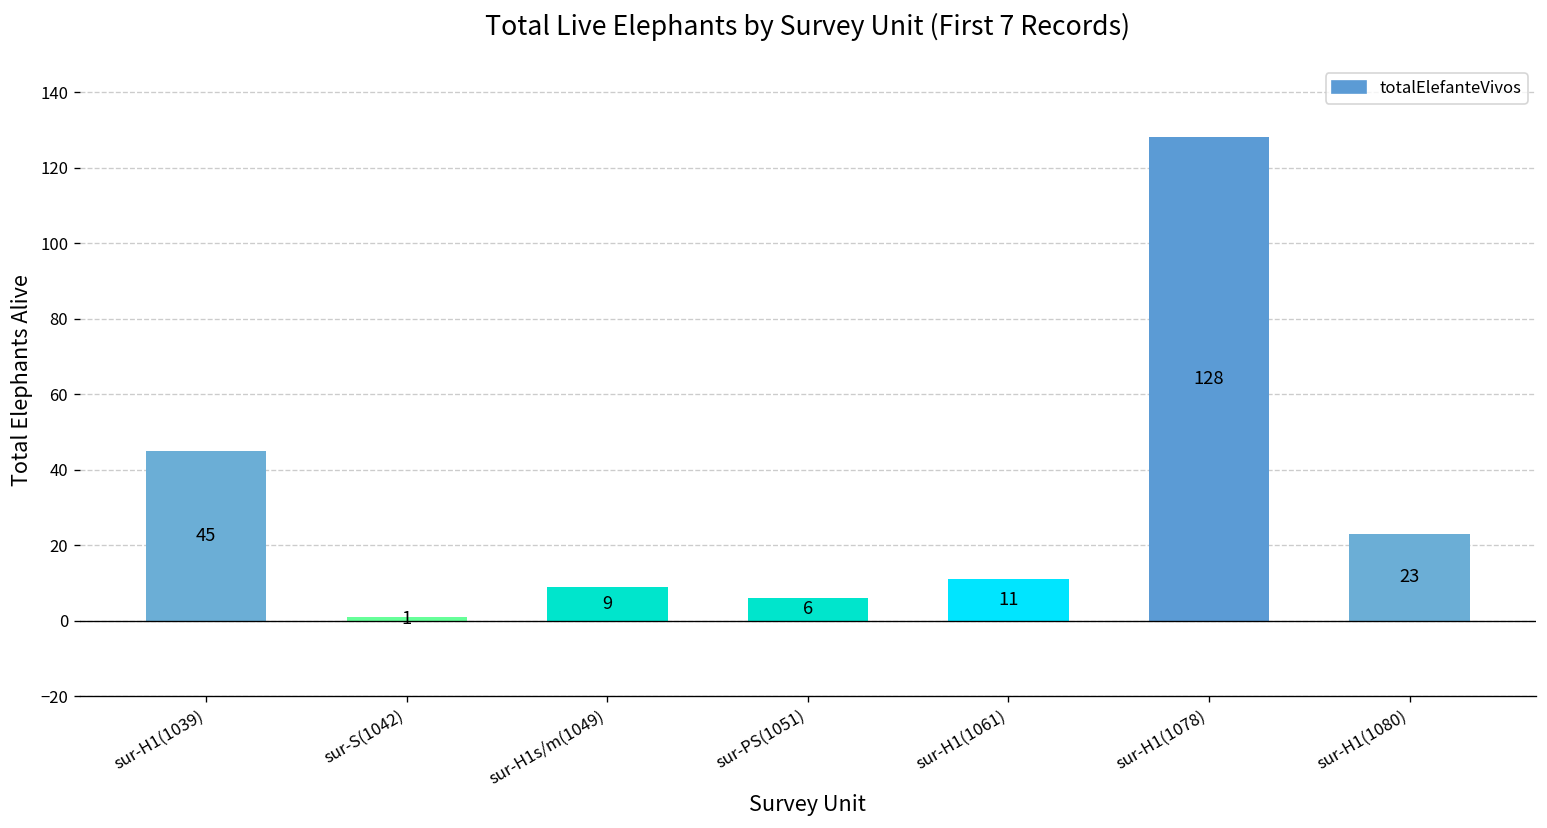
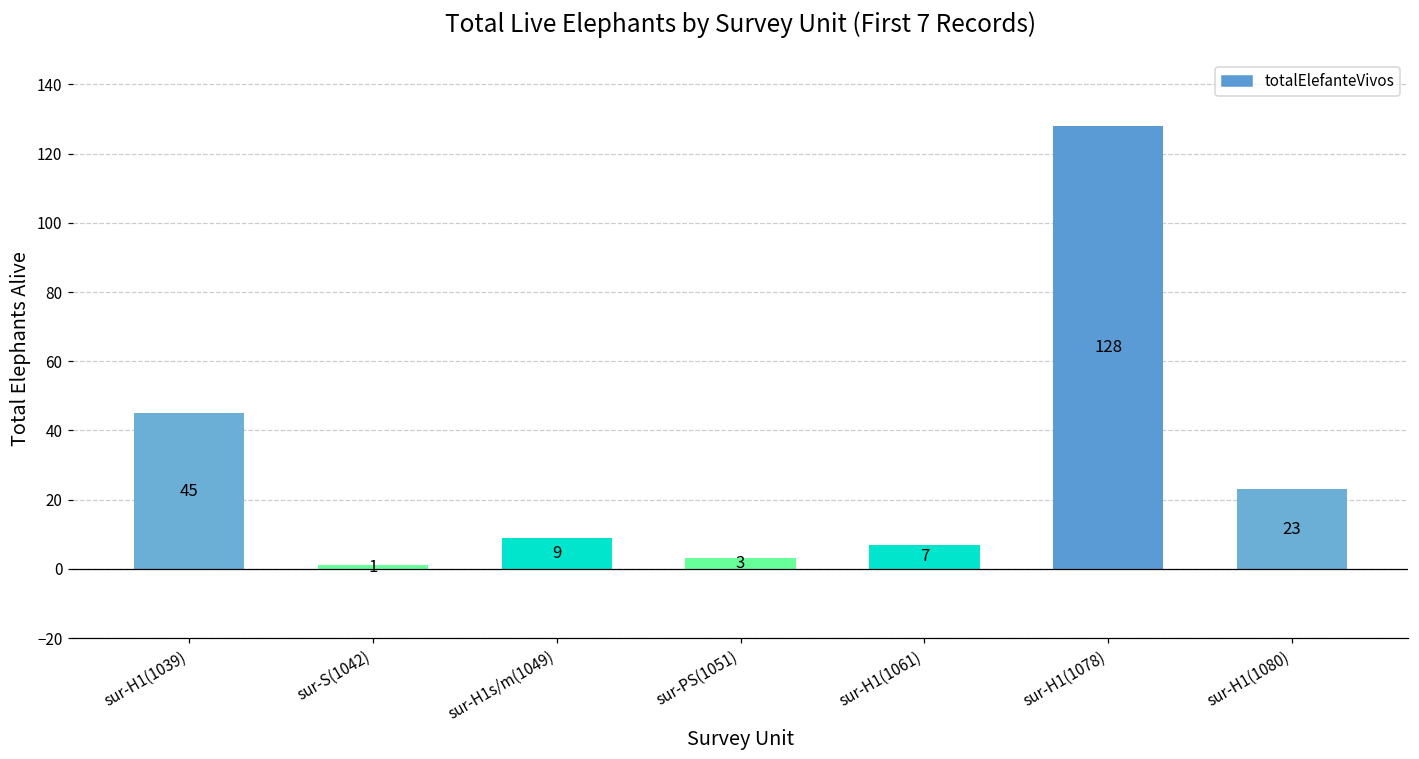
  {
    "sur-H1(1039)": 45,
    "sur-S(1042)": 1,
    "sur-H1s/m(1049)": 9,
-   "sur-PS(1051)": 6,
-   "sur-H1(1061)": 11,
+   "sur-PS(1051)": 3,
+   "sur-H1(1061)": 7,
    "sur-H1(1078)": 128,
    "sur-H1(1080)": 23
  }
